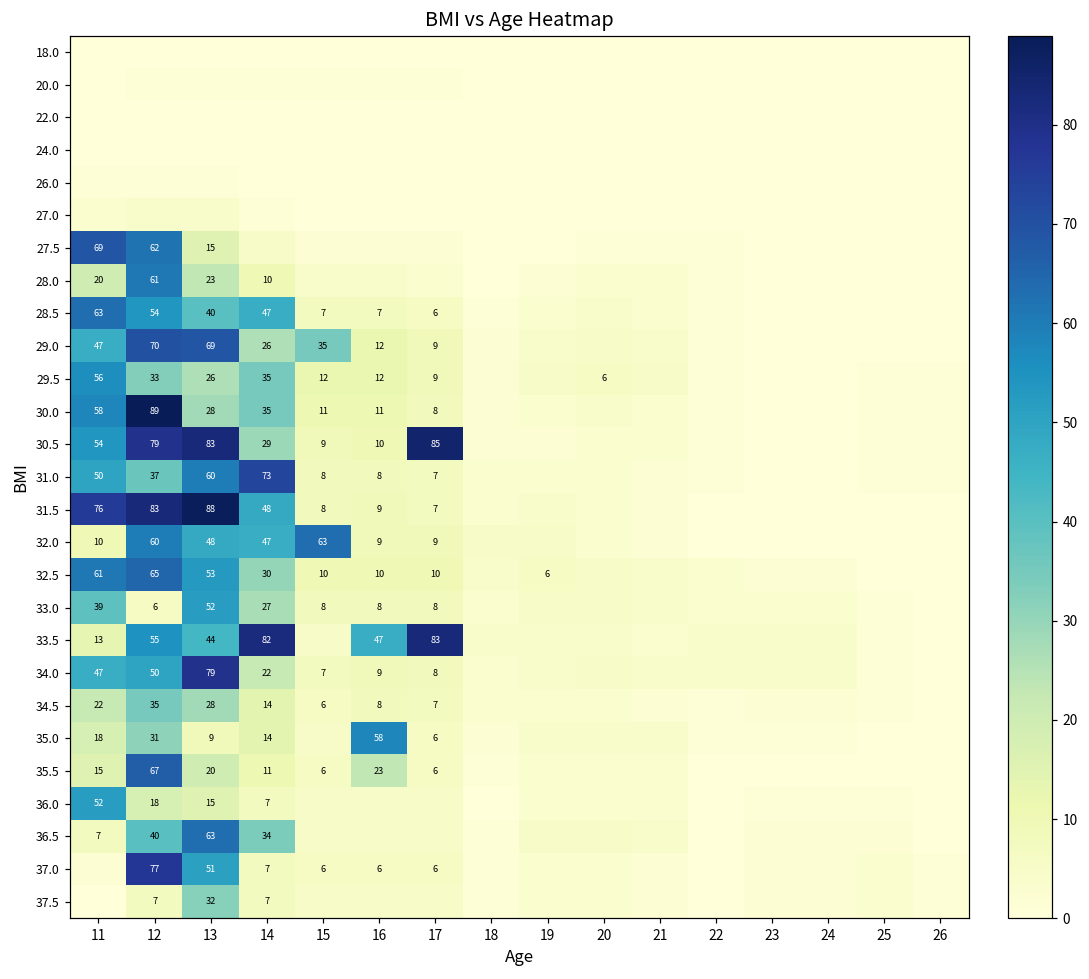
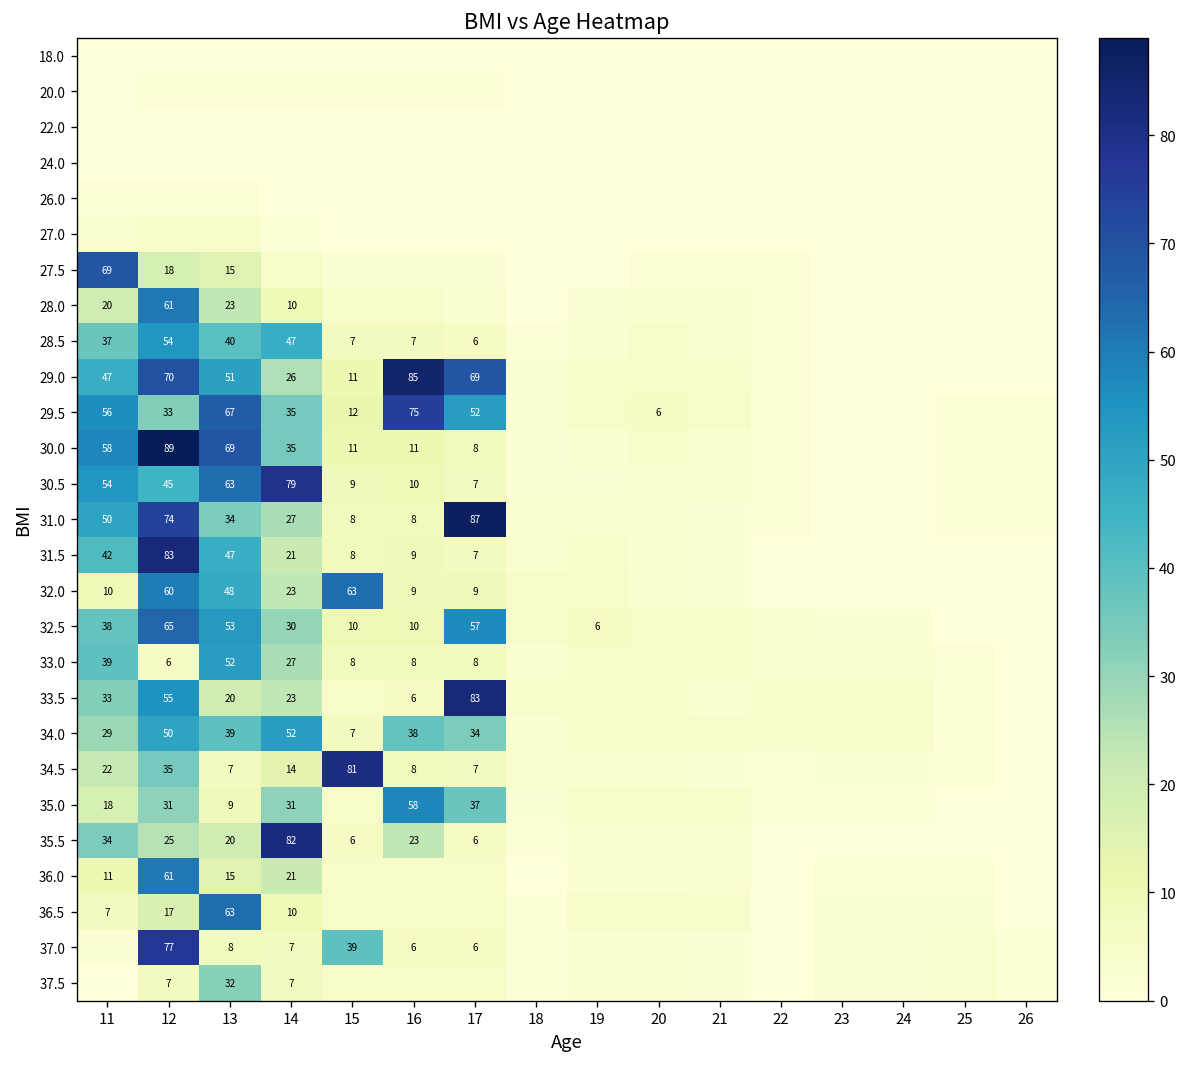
  {
    "27.5": {
      "11": 69,
-     "12": 62,
+     "12": 18,
      "13": 15
    },
    "28.0": {
      "11": 20,
      "12": 61,
      "13": 23,
      "14": 10
    },
    "28.5": {
-     "11": 63,
+     "11": 37,
      "12": 54,
      "13": 40,
      "14": 47,
      "15": 7,
      "16": 7,
      "17": 6
    },
    "29.0": {
      "11": 47,
      "12": 70,
-     "13": 69,
+     "13": 51,
      "14": 26,
-     "15": 35,
-     "16": 12,
-     "17": 9
+     "15": 11,
+     "16": 85,
+     "17": 69
    },
    "29.5": {
      "11": 56,
      "12": 33,
-     "13": 26,
+     "13": 67,
      "14": 35,
      "15": 12,
-     "16": 12,
-     "17": 9,
+     "16": 75,
+     "17": 52,
      "20": 6
    },
    "30.0": {
      "11": 58,
      "12": 89,
-     "13": 28,
+     "13": 69,
      "14": 35,
      "15": 11,
      "16": 11,
      "17": 8
    },
    "30.5": {
      "11": 54,
-     "12": 79,
-     "13": 83,
-     "14": 29,
+     "12": 45,
+     "13": 63,
+     "14": 79,
      "15": 9,
      "16": 10,
-     "17": 85
+     "17": 7
    },
    "31.0": {
      "11": 50,
-     "12": 37,
-     "13": 60,
-     "14": 73,
+     "12": 74,
+     "13": 34,
+     "14": 27,
      "15": 8,
      "16": 8,
-     "17": 7
+     "17": 87
    },
    "31.5": {
-     "11": 76,
+     "11": 42,
      "12": 83,
-     "13": 88,
-     "14": 48,
+     "13": 47,
+     "14": 21,
      "15": 8,
      "16": 9,
      "17": 7
    },
    "32.0": {
      "11": 10,
      "12": 60,
      "13": 48,
-     "14": 47,
+     "14": 23,
      "15": 63,
      "16": 9,
      "17": 9
    },
    "32.5": {
-     "11": 61,
+     "11": 38,
      "12": 65,
      "13": 53,
      "14": 30,
      "15": 10,
      "16": 10,
-     "17": 10,
+     "17": 57,
      "19": 6
    },
    "33.0": {
      "11": 39,
      "12": 6,
      "13": 52,
      "14": 27,
      "15": 8,
      "16": 8,
      "17": 8
    },
    "33.5": {
-     "11": 13,
+     "11": 33,
      "12": 55,
-     "13": 44,
-     "14": 82,
-     "16": 47,
+     "13": 20,
+     "14": 23,
+     "16": 6,
      "17": 83
    },
    "34.0": {
-     "11": 47,
+     "11": 29,
      "12": 50,
-     "13": 79,
-     "14": 22,
+     "13": 39,
+     "14": 52,
      "15": 7,
-     "16": 9,
-     "17": 8
+     "16": 38,
+     "17": 34
    },
    "34.5": {
      "11": 22,
      "12": 35,
-     "13": 28,
+     "13": 7,
      "14": 14,
-     "15": 6,
+     "15": 81,
      "16": 8,
      "17": 7
    },
    "35.0": {
      "11": 18,
      "12": 31,
      "13": 9,
-     "14": 14,
+     "14": 31,
      "16": 58,
-     "17": 6
+     "17": 37
    },
    "35.5": {
-     "11": 15,
-     "12": 67,
+     "11": 34,
+     "12": 25,
      "13": 20,
-     "14": 11,
+     "14": 82,
      "15": 6,
      "16": 23,
      "17": 6
    },
    "36.0": {
-     "11": 52,
-     "12": 18,
+     "11": 11,
+     "12": 61,
      "13": 15,
-     "14": 7
+     "14": 21
    },
    "36.5": {
      "11": 7,
-     "12": 40,
+     "12": 17,
      "13": 63,
-     "14": 34
+     "14": 10
    },
    "37.0": {
      "12": 77,
-     "13": 51,
+     "13": 8,
      "14": 7,
-     "15": 6,
+     "15": 39,
      "16": 6,
      "17": 6
    },
    "37.5": {
      "12": 7,
      "13": 32,
      "14": 7
    }
  }
